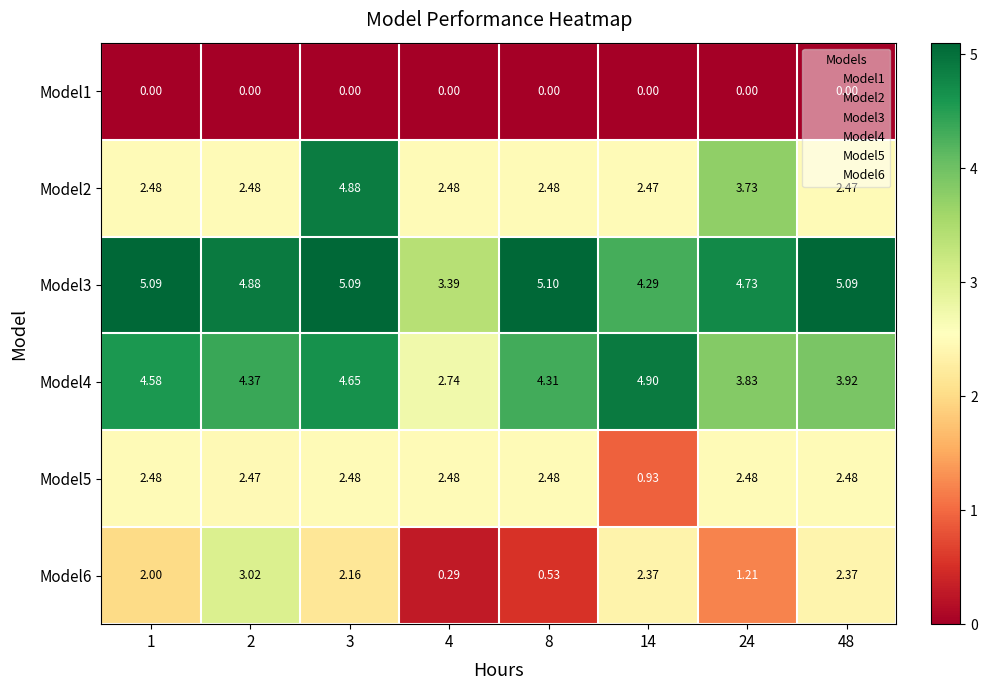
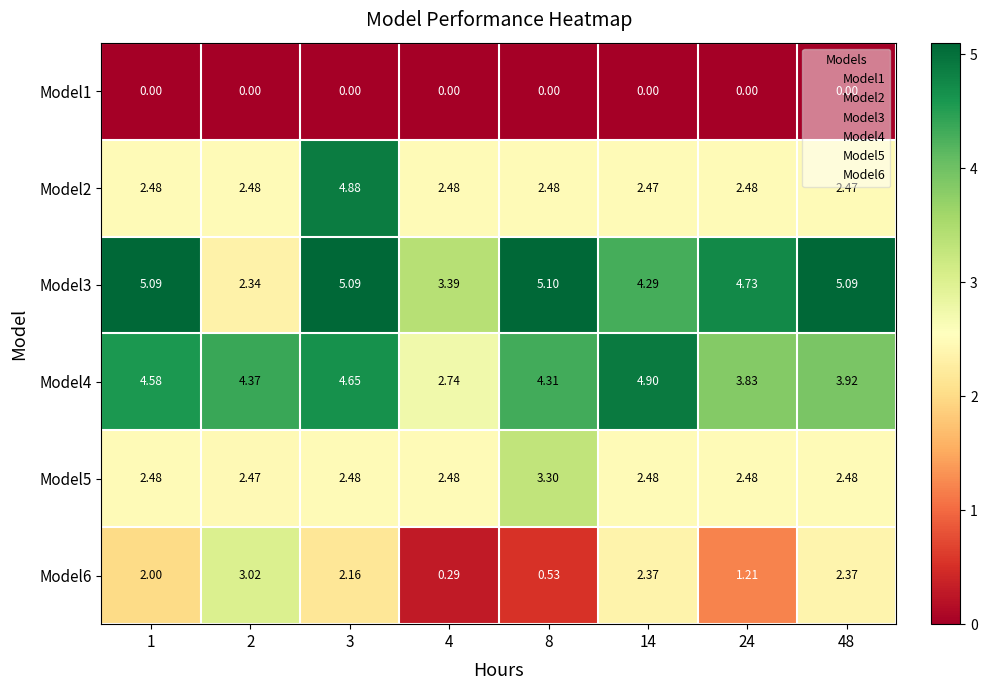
  {
    "Model1": {
      "1": 0.00,
      "2": 0.00,
      "3": 0.00,
      "4": 0.00,
      "8": 0.00,
      "14": 0.00,
      "24": 0.00
    },
    "Model2": {
      "1": 2.48,
      "2": 2.48,
      "3": 4.88,
      "4": 2.48,
      "8": 2.48,
      "14": 2.47,
-     "24": 3.73
+     "24": 2.48
    },
    "Model3": {
      "1": 5.09,
-     "2": 4.88,
+     "2": 2.34,
      "3": 5.09,
      "4": 3.39,
      "8": 5.10,
      "14": 4.29,
      "24": 4.73,
      "48": 5.09
    },
    "Model4": {
      "1": 4.58,
      "2": 4.37,
      "3": 4.65,
      "4": 2.74,
      "8": 4.31,
      "14": 4.90,
      "24": 3.83,
      "48": 3.92
    },
    "Model5": {
      "1": 2.48,
      "2": 2.47,
      "3": 2.48,
      "4": 2.48,
-     "8": 2.48,
-     "14": 0.93,
+     "8": 3.30,
+     "14": 2.48,
      "24": 2.48,
      "48": 2.48
    },
    "Model6": {
      "1": 2.00,
      "2": 3.02,
      "3": 2.16,
      "4": 0.29,
      "8": 0.53,
      "14": 2.37,
      "24": 1.21,
      "48": 2.37
    }
  }
